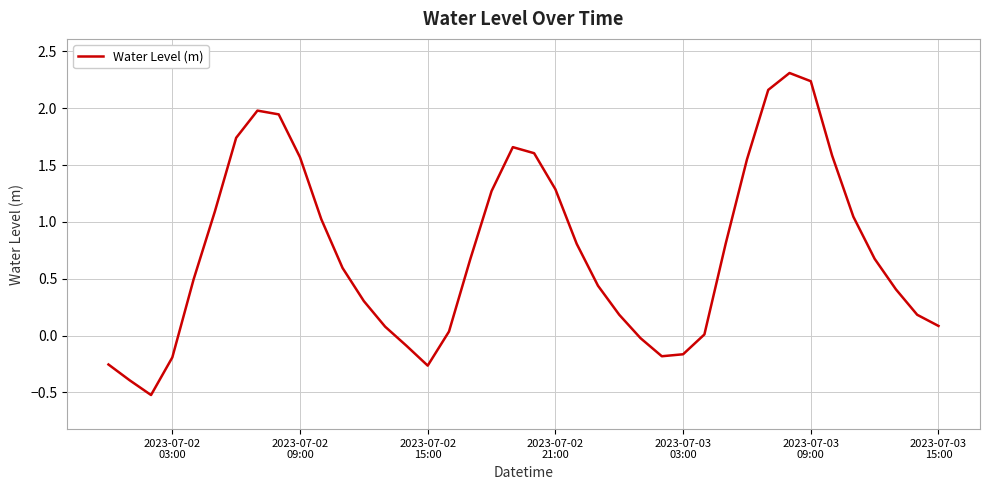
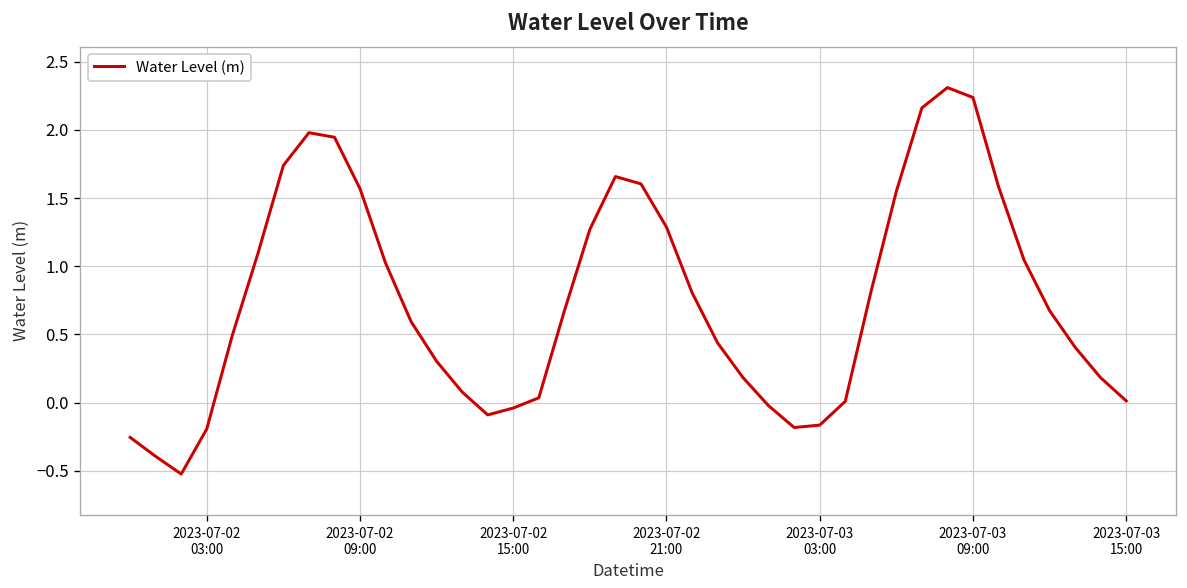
  {
    "2023-07-02 03:00": -0.19,
    "2023-07-02 09:00": 1.57,
-   "2023-07-02 15:00": -0.26,
+   "2023-07-02 15:00": -0.04,
    "2023-07-02 21:00": 1.29,
    "2023-07-03 03:00": -0.16,
    "2023-07-03 09:00": 2.24,
-   "2023-07-03 15:00": 0.08
+   "2023-07-03 15:00": 0.01
  }
